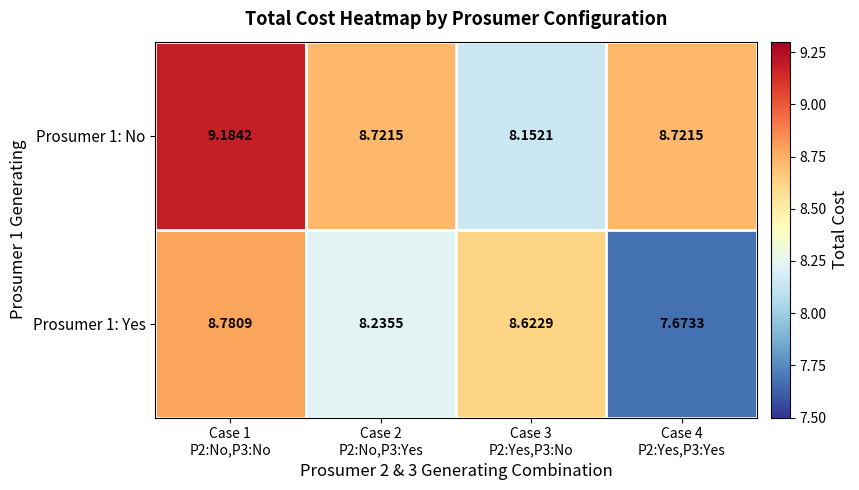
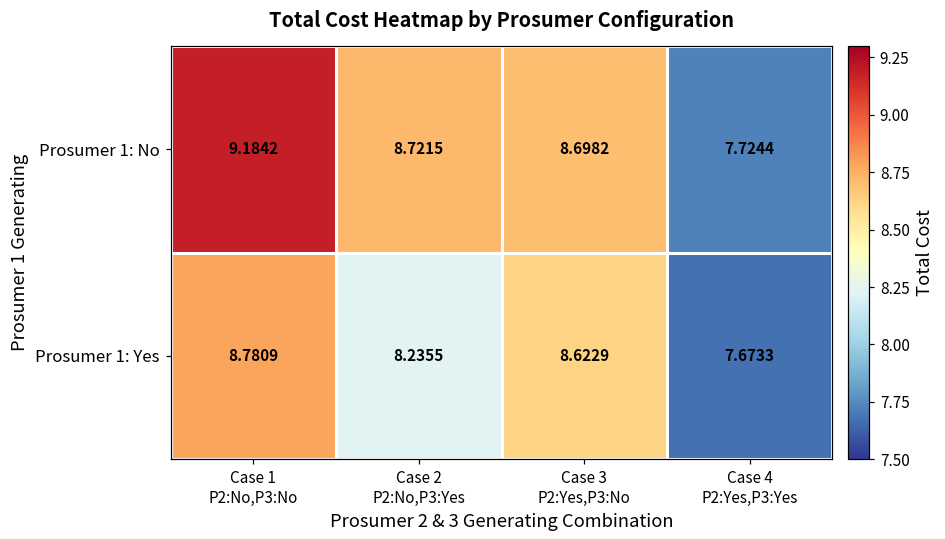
  {
    "Prosumer 1: No": {
      "Case 1 P2:No,P3:No": 9.1842,
      "Case 2 P2:No,P3:Yes": 8.7215,
-     "Case 3 P2:Yes,P3:No": 8.1521,
-     "Case 4 P2:Yes,P3:Yes": 8.7215
+     "Case 3 P2:Yes,P3:No": 8.6982,
+     "Case 4 P2:Yes,P3:Yes": 7.7244
    },
    "Prosumer 1: Yes": {
      "Case 1 P2:No,P3:No": 8.7809,
      "Case 2 P2:No,P3:Yes": 8.2355,
      "Case 3 P2:Yes,P3:No": 8.6229,
      "Case 4 P2:Yes,P3:Yes": 7.6733
    }
  }
